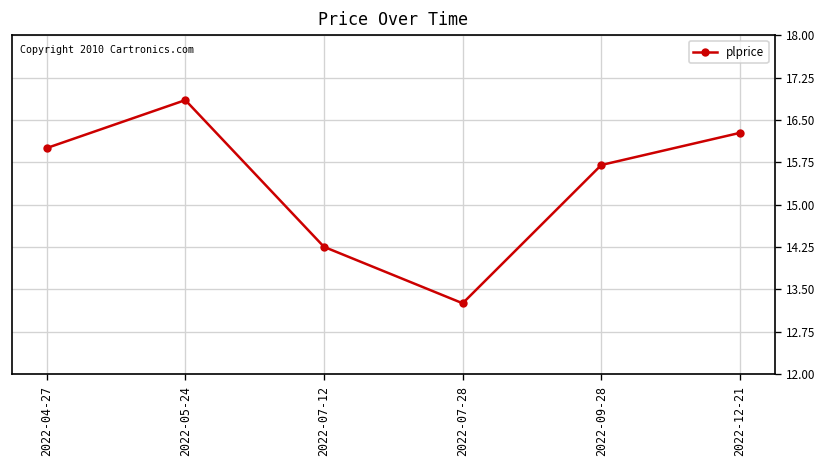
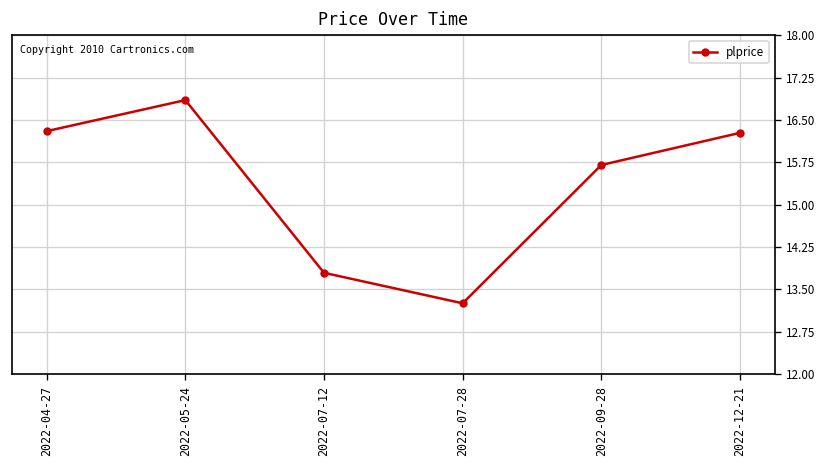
  {
-   "2022-04-27": 16.0,
+   "2022-04-27": 16.3,
    "2022-05-24": 16.9,
-   "2022-07-12": 14.3,
+   "2022-07-12": 13.8,
    "2022-07-28": 13.3,
    "2022-09-28": 15.7,
    "2022-12-21": 16.3
  }
